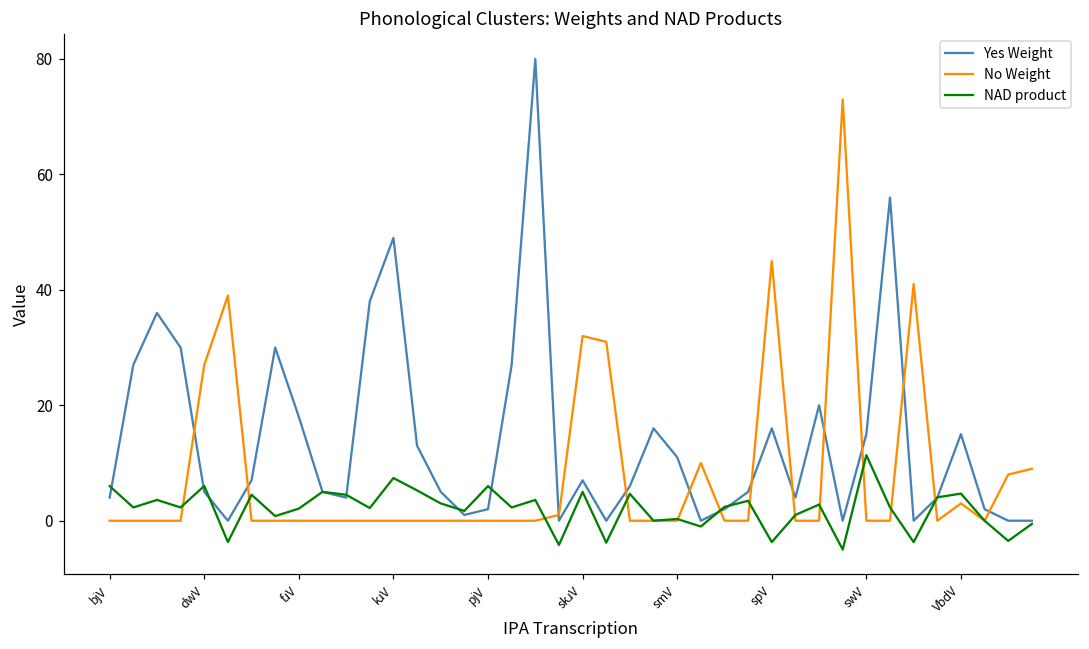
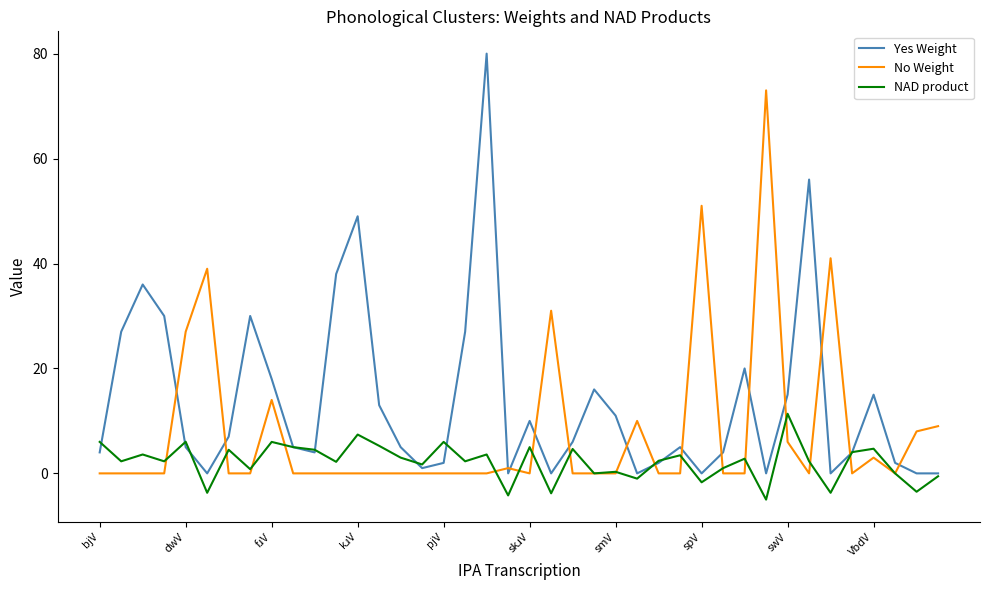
  {
    "Yes Weight": {
      "bjV": 4,
      "dwV": 5,
      "fɹV": 18,
      "kɹV": 49,
      "pjV": 2,
-     "skɹV": 7,
+     "skɹV": 10,
      "smV": 11,
-     "spV": 16,
+     "spV": 0,
      "swV": 15,
      "VbdV": 15
    },
    "No Weight": {
      "bjV": 0,
      "dwV": 27,
-     "fɹV": 0,
+     "fɹV": 14,
      "kɹV": 0,
      "pjV": 0,
-     "skɹV": 32,
-     "spV": 45,
-     "swV": 0,
+     "skɹV": 0,
+     "spV": 51,
+     "swV": 6,
      "VbdV": 3
    },
    "NAD product": {
      "bjV": 6,
      "dwV": 6,
-     "fɹV": 2,
+     "fɹV": 6,
      "kɹV": 7,
      "pjV": 6,
      "skɹV": 5,
-     "spV": -4,
+     "spV": -2,
      "swV": 11,
      "VbdV": 5
    }
  }
